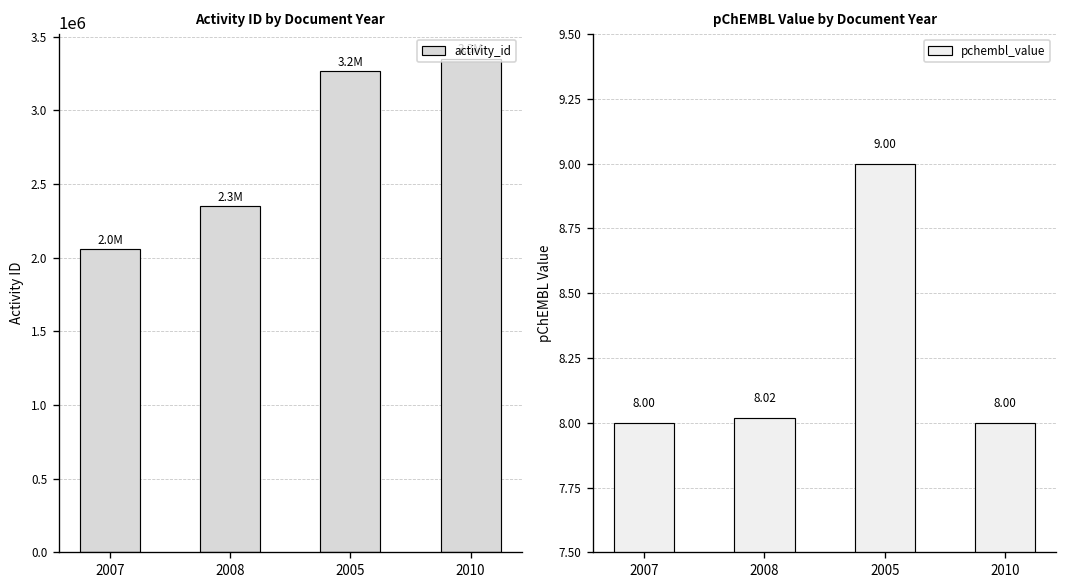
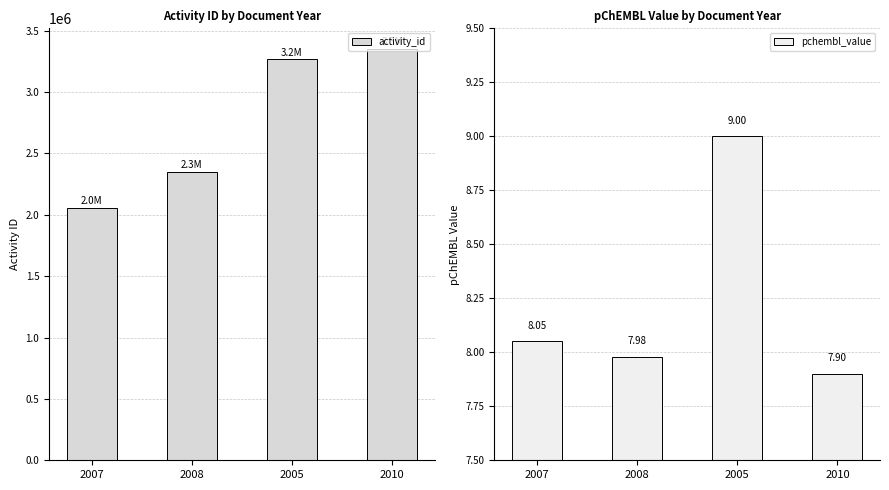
  {
    "Activity ID by Document Year": {
      "2008": "2.3M"
    },
    "pChEMBL Value by Document Year": {
-     "2007": "8.00",
-     "2008": "8.02",
+     "2007": "8.05",
+     "2008": "7.98",
      "2005": "9.00",
-     "2010": "8.00"
+     "2010": "7.90"
    }
  }
